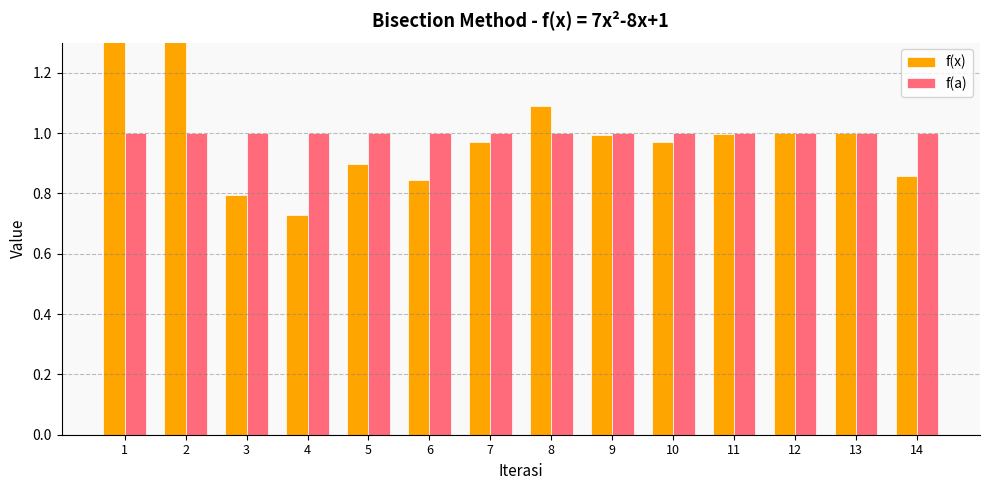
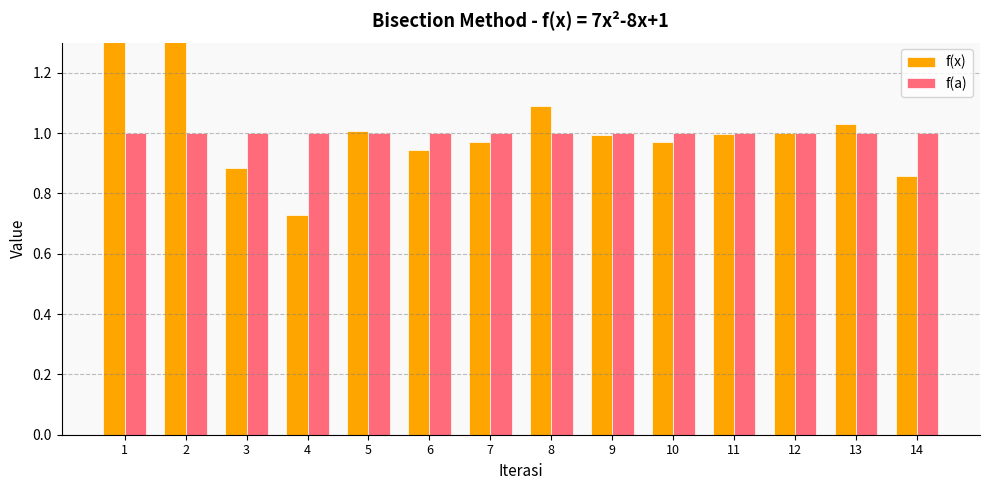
  {
    "f(x)": {
-     "3": 0.79,
+     "3": 0.88,
      "4": 0.73,
-     "5": 0.90,
-     "6": 0.84,
+     "5": 1.01,
+     "6": 0.94,
      "7": 0.97,
      "8": 1.09,
      "9": 0.99,
      "10": 0.97,
      "11": 1.00,
      "12": 1.00,
-     "13": 1.00,
+     "13": 1.03,
      "14": 0.86
    },
    "f(a)": {
      "1": 1.00,
      "2": 1.00,
      "3": 1.00,
      "4": 1.00,
      "5": 1.00,
      "6": 1.00,
      "7": 1.00,
      "8": 1.00,
      "9": 1.00,
      "10": 1.00,
      "11": 1.00,
      "12": 1.00,
      "13": 1.00,
      "14": 1.00
    }
  }
